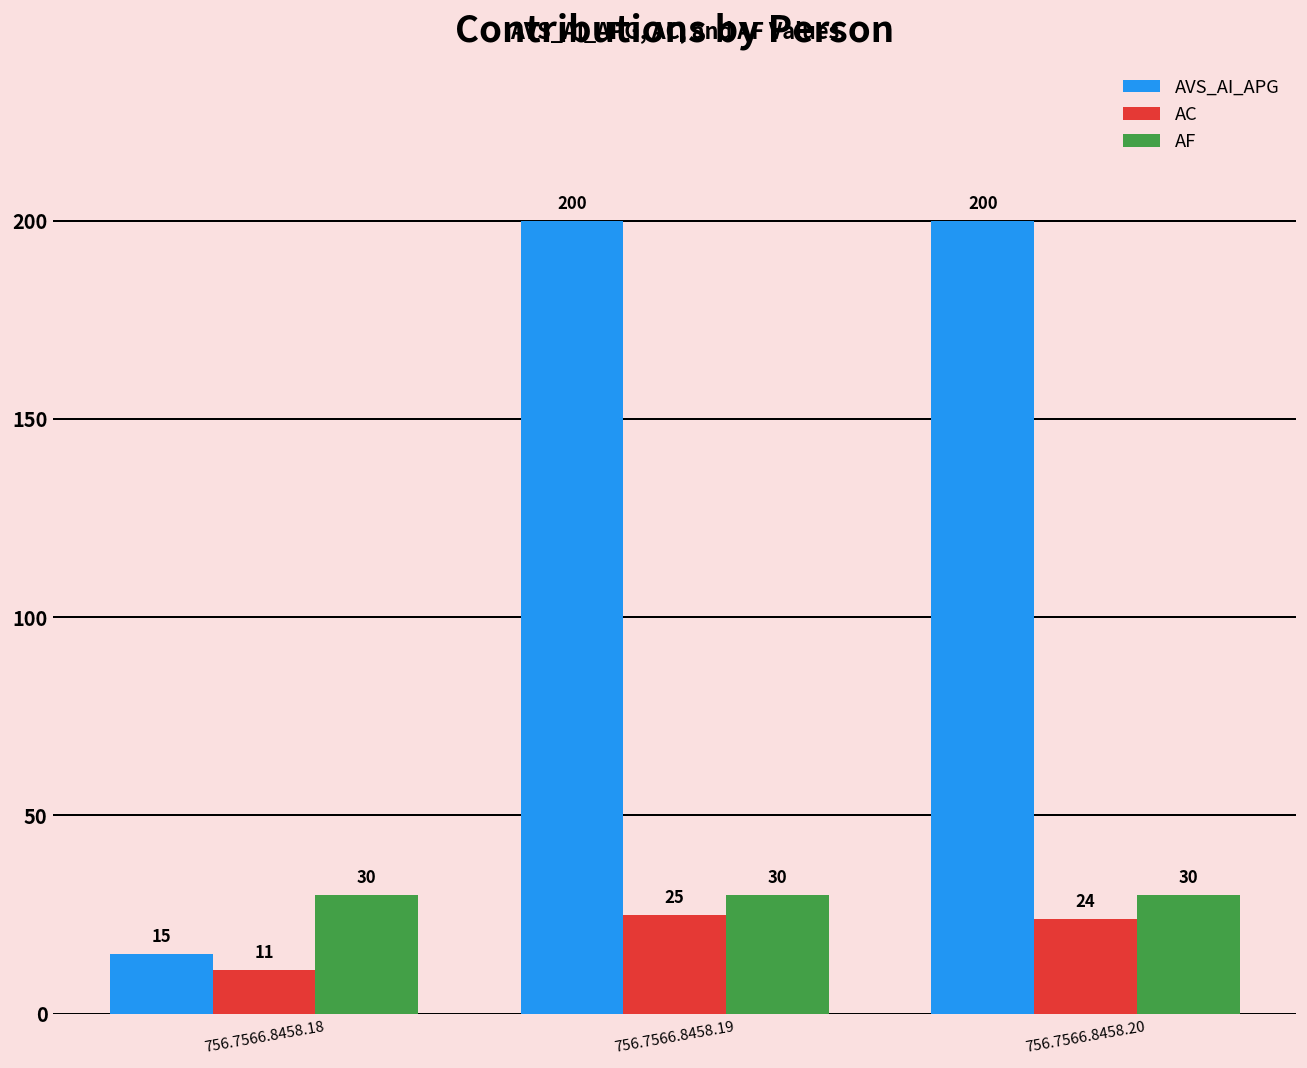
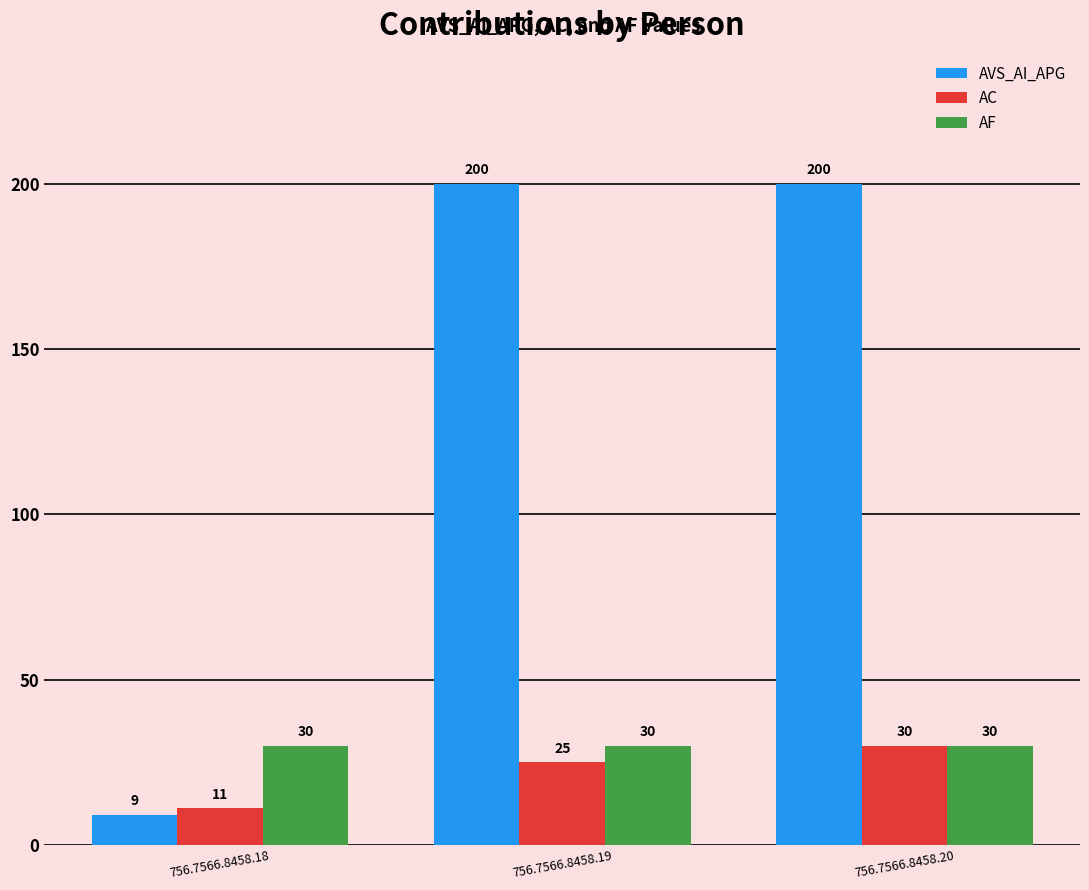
  {
    "AVS_AI_APG": {
-     "756.7566.8458.18": 15,
+     "756.7566.8458.18": 9,
      "756.7566.8458.19": 200,
      "756.7566.8458.20": 200
    },
    "AC": {
      "756.7566.8458.18": 11,
      "756.7566.8458.19": 25,
-     "756.7566.8458.20": 24
+     "756.7566.8458.20": 30
    },
    "AF": {
      "756.7566.8458.18": 30,
      "756.7566.8458.19": 30,
      "756.7566.8458.20": 30
    }
  }
